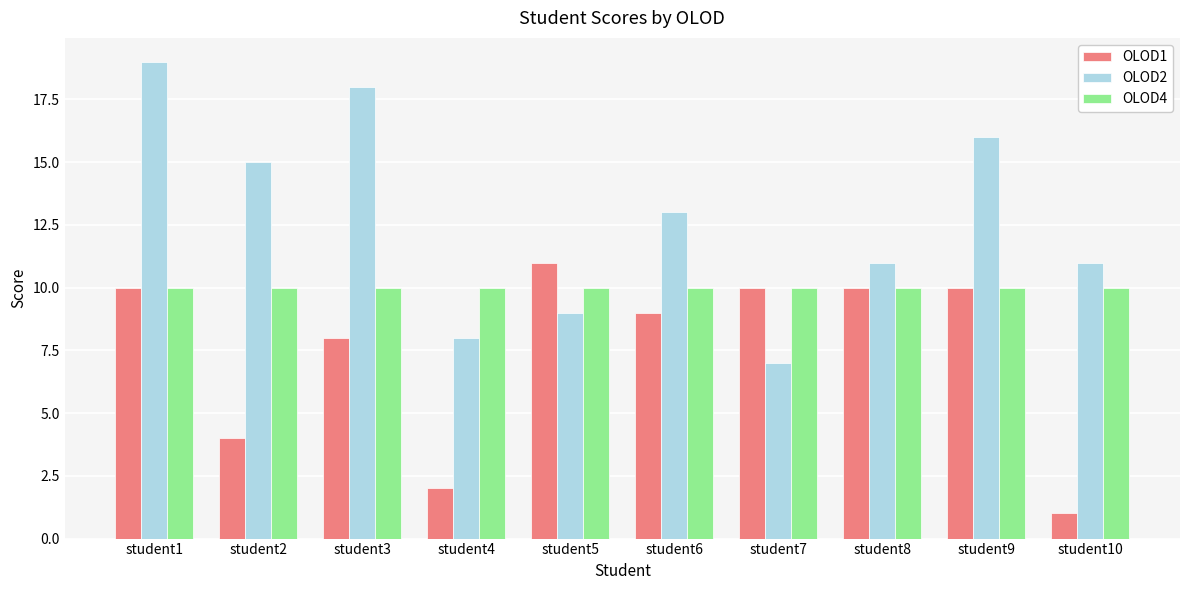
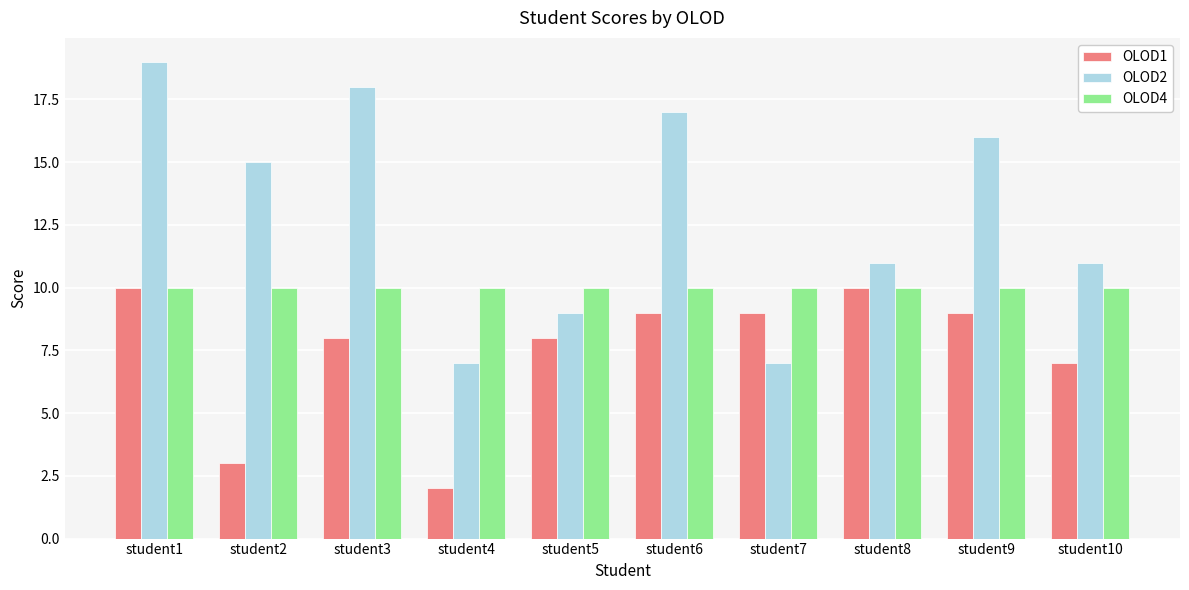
  {
    "OLOD1": {
      "student1": 10,
-     "student2": 4,
+     "student2": 3,
      "student3": 8,
      "student4": 2,
-     "student5": 11,
+     "student5": 8,
      "student6": 9,
-     "student7": 10,
+     "student7": 9,
      "student8": 10,
-     "student9": 10,
-     "student10": 1
+     "student9": 9,
+     "student10": 7
    },
    "OLOD2": {
      "student1": 19,
      "student2": 15,
      "student3": 18,
-     "student4": 8,
+     "student4": 7,
      "student5": 9,
-     "student6": 13,
+     "student6": 17,
      "student7": 7,
      "student8": 11,
      "student9": 16,
      "student10": 11
    },
    "OLOD4": {
      "student1": 10,
      "student2": 10,
      "student3": 10,
      "student4": 10,
      "student5": 10,
      "student6": 10,
      "student7": 10,
      "student8": 10,
      "student9": 10,
      "student10": 10
    }
  }
